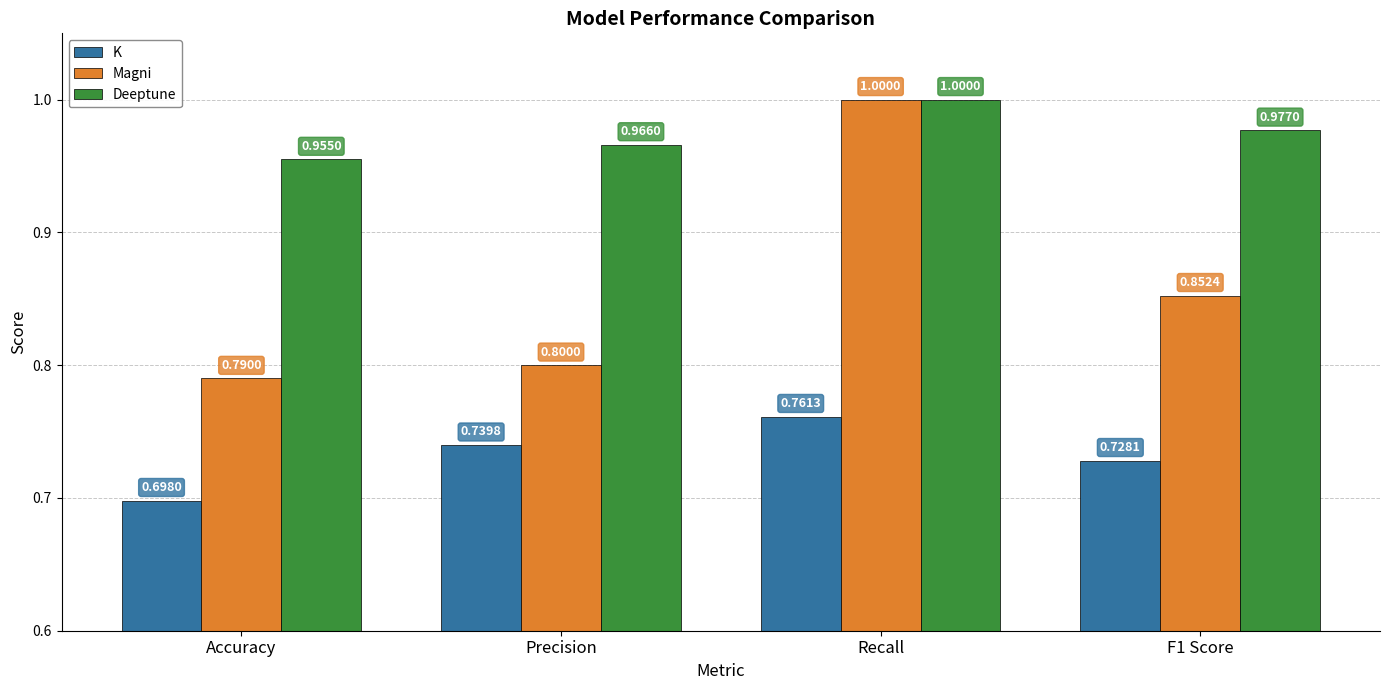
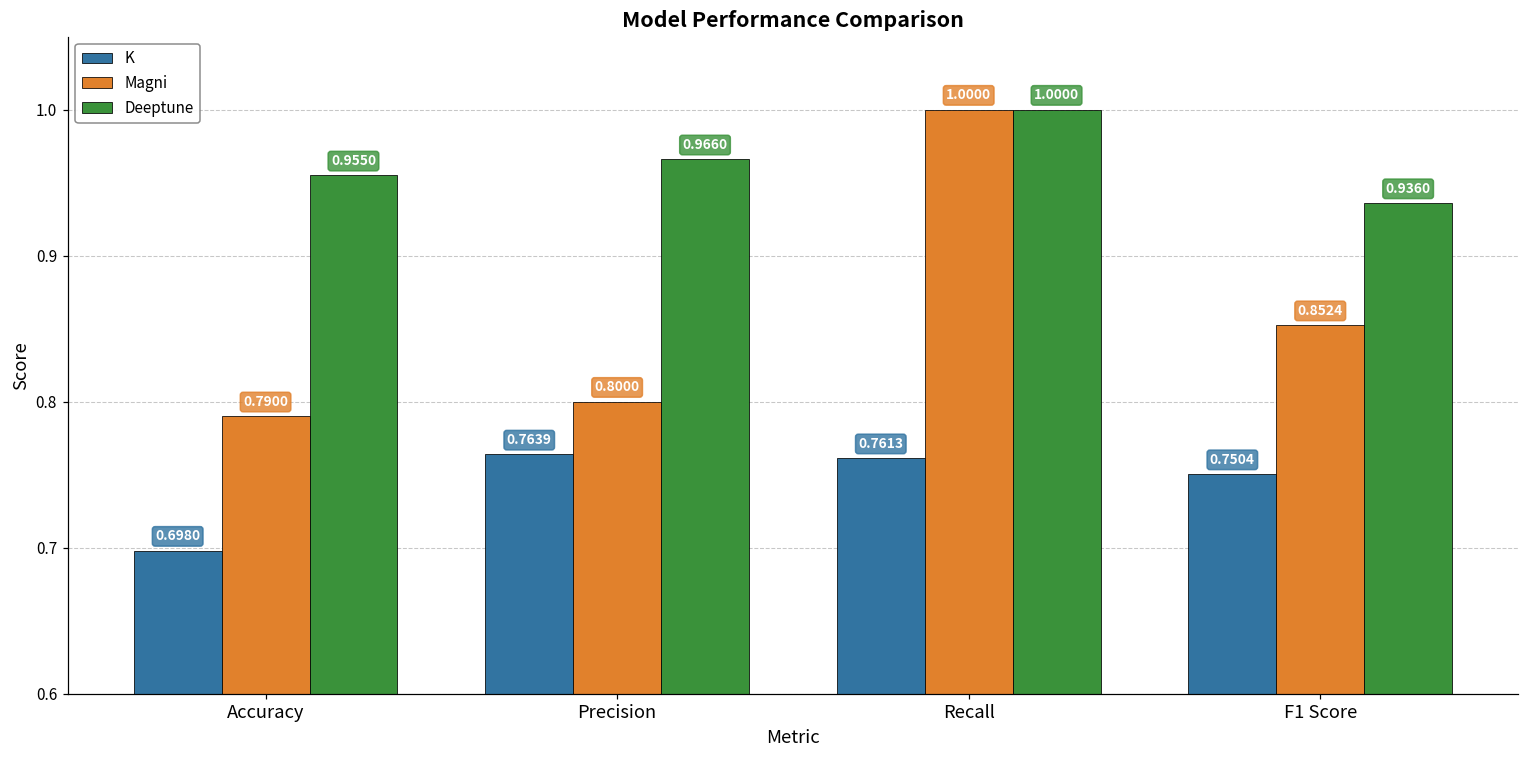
  {
    "K": {
-     "Precision": 0.7398,
-     "F1 Score": 0.7281
+     "Precision": 0.7639,
+     "F1 Score": 0.7504
    },
    "Deeptune": {
-     "F1 Score": 0.9770
+     "F1 Score": 0.9360
    }
  }
